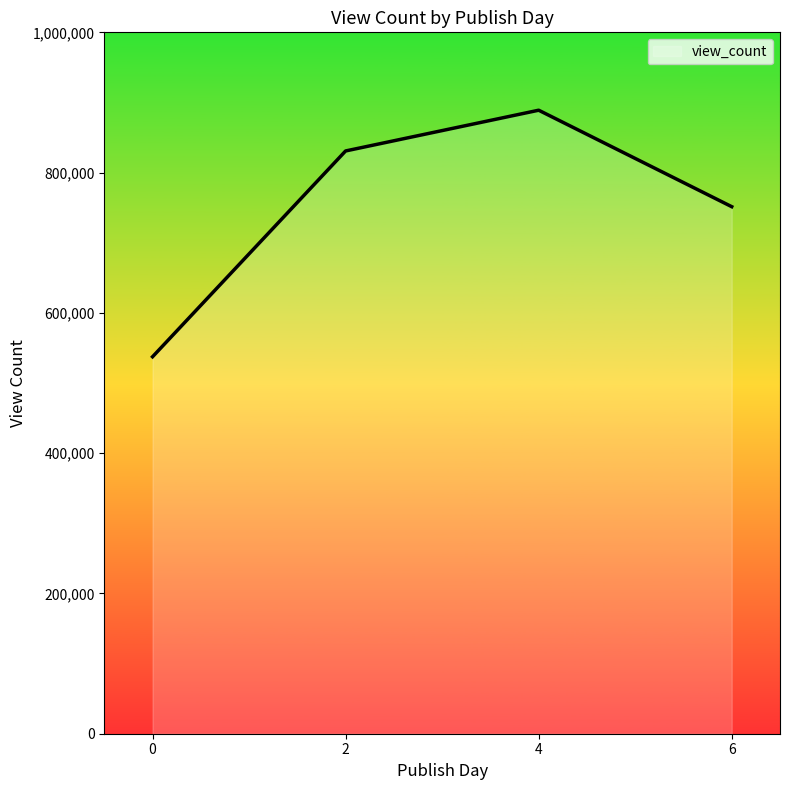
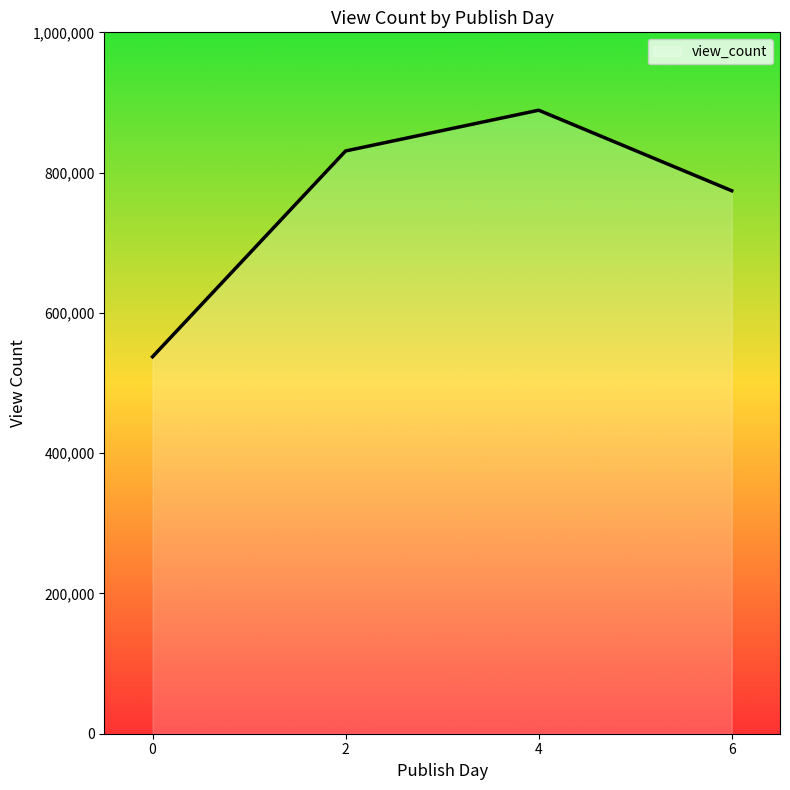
  {
    "0": "540,000",
    "2": "830,000",
    "4": "890,000",
-   "6": "750,000"
+   "6": "770,000"
  }
